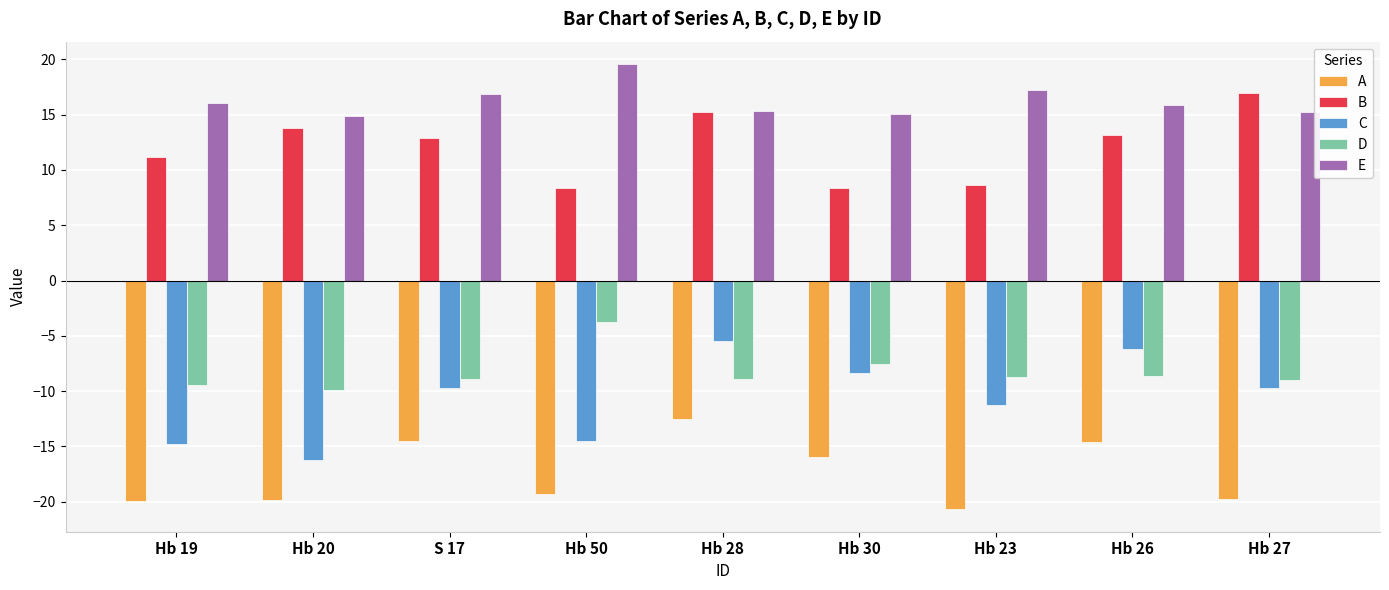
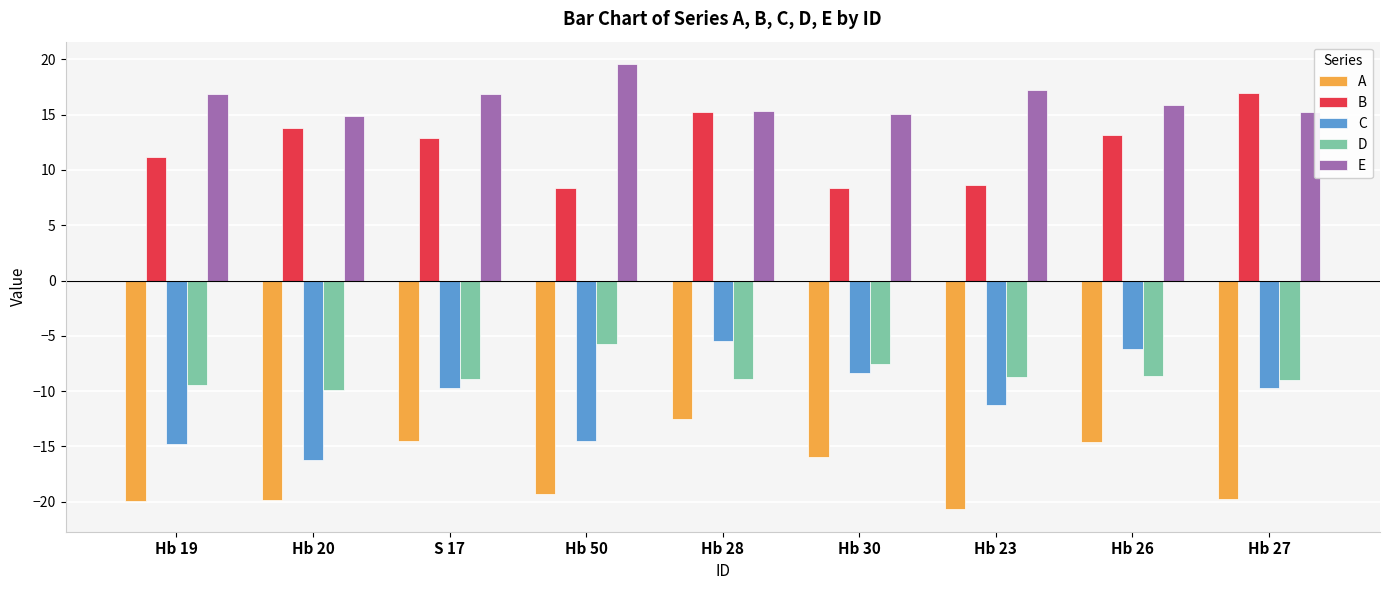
  {
    "A": {
      "Hb 19": -19.9,
      "Hb 20": -19.9,
      "S 17": -14.5,
      "Hb 50": -19.3,
      "Hb 28": -12.5,
      "Hb 30": -16.0,
      "Hb 23": -20.7,
      "Hb 26": -14.6,
      "Hb 27": -19.8
    },
    "B": {
      "Hb 19": 11.2,
      "Hb 20": 13.8,
      "S 17": 12.9,
      "Hb 50": 8.3,
      "Hb 28": 15.2,
      "Hb 30": 8.4,
      "Hb 23": 8.6,
      "Hb 26": 13.2,
      "Hb 27": 17.0
    },
    "C": {
      "Hb 19": -14.8,
      "Hb 20": -16.3,
      "S 17": -9.8,
      "Hb 50": -14.5,
      "Hb 28": -5.4,
      "Hb 30": -8.4,
      "Hb 23": -11.2,
      "Hb 26": -6.2,
      "Hb 27": -9.7
    },
    "D": {
      "Hb 19": -9.5,
      "Hb 20": -9.9,
      "S 17": -8.9,
-     "Hb 50": -3.8,
+     "Hb 50": -5.8,
      "Hb 28": -8.9,
      "Hb 30": -7.5,
      "Hb 23": -8.7,
      "Hb 26": -8.7,
      "Hb 27": -9.0
    },
    "E": {
-     "Hb 19": 16.1,
+     "Hb 19": 16.9,
      "Hb 20": 14.9,
      "S 17": 16.9,
      "Hb 50": 19.6,
      "Hb 28": 15.3,
      "Hb 30": 15.0,
      "Hb 23": 17.2,
      "Hb 26": 15.9,
      "Hb 27": 15.3
    }
  }
